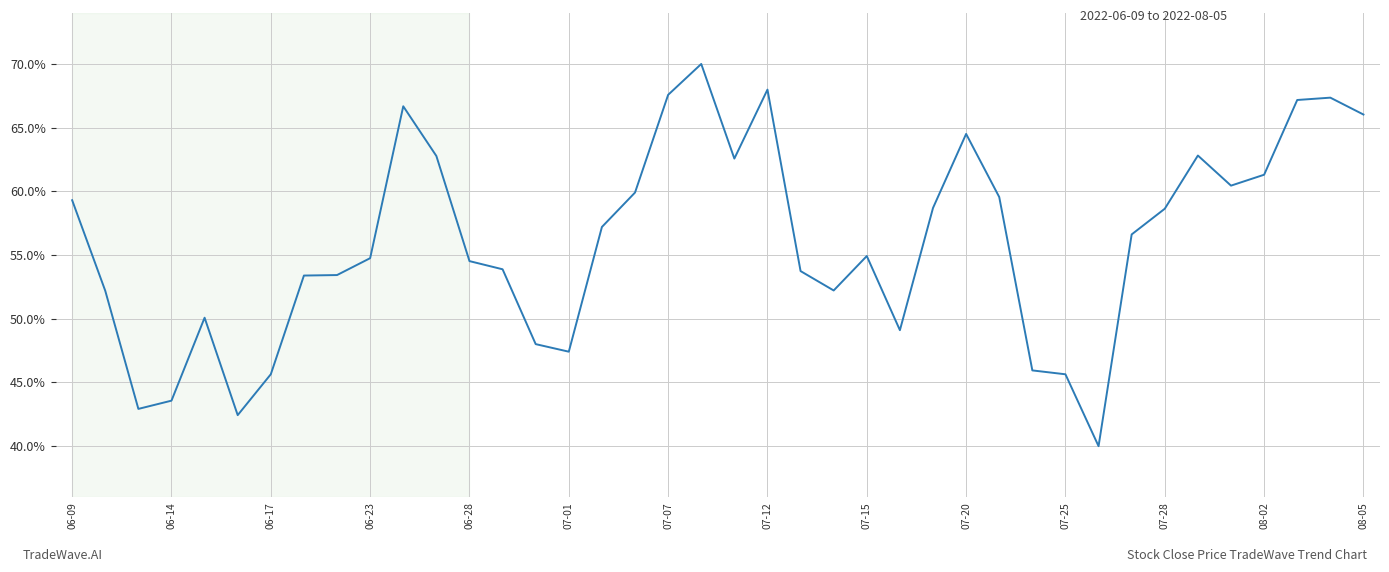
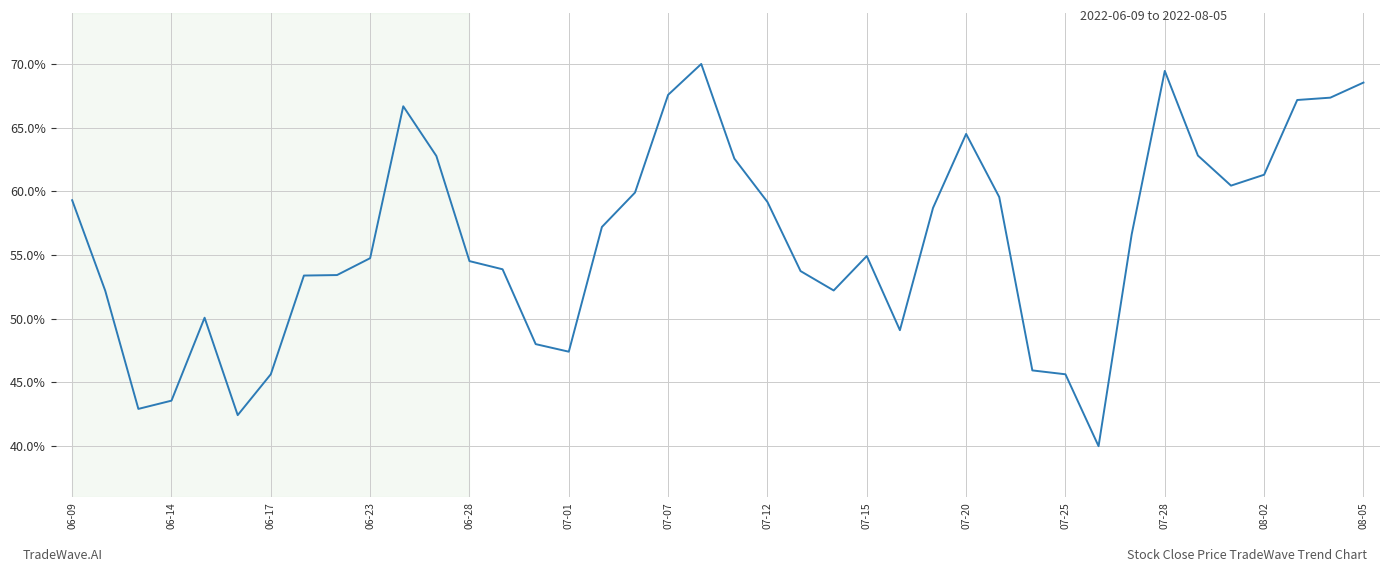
  {
    "06-09": "59.3%",
    "06-14": "43.6%",
    "06-17": "45.6%",
    "06-23": "54.8%",
    "06-28": "54.5%",
    "07-01": "47.4%",
    "07-07": "67.6%",
-   "07-12": "68.0%",
+   "07-12": "59.2%",
    "07-15": "54.9%",
    "07-20": "64.5%",
    "07-25": "45.6%",
-   "07-28": "58.6%",
+   "07-28": "69.5%",
    "08-02": "61.3%",
-   "08-05": "66.0%"
+   "08-05": "68.5%"
  }
